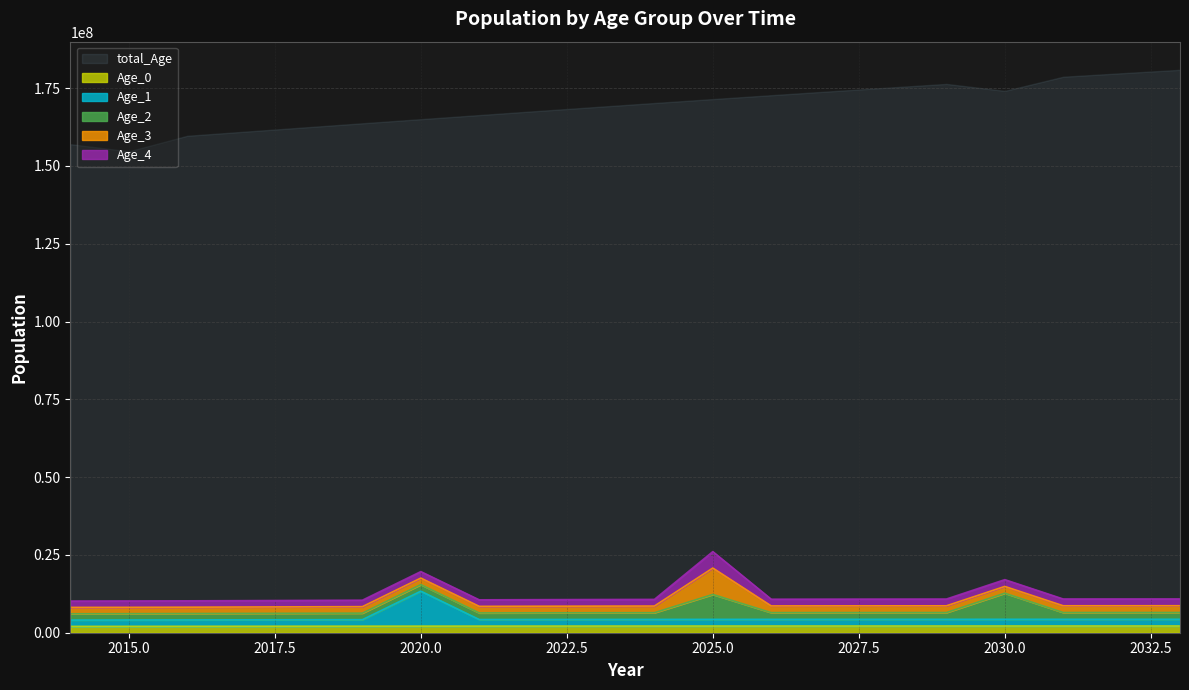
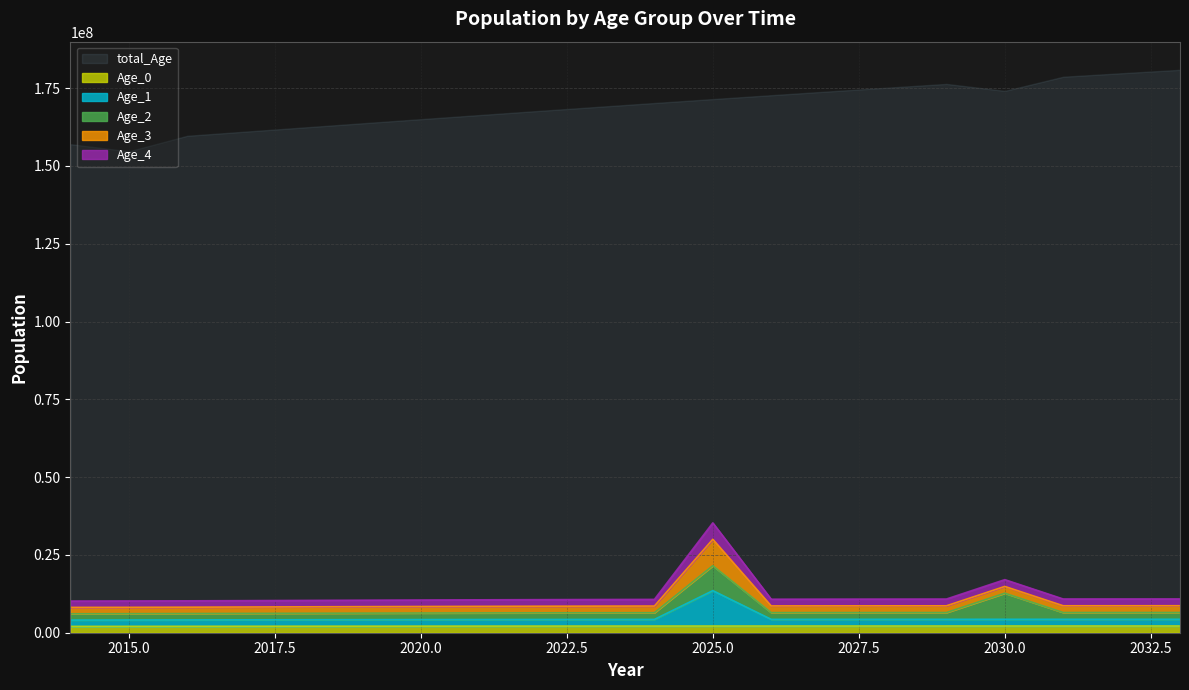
  {
    "total_Age": {
      "2020.0": 165000000,
      "2025.0": 171000000,
      "2030.0": 174000000
    },
    "Age_0": {
      "2015.0": 2000000,
      "2020.0": 2000000,
      "2025.0": 2000000,
      "2030.0": 2000000
    },
    "Age_1": {
      "2015.0": 2000000,
-     "2020.0": 11000000,
-     "2025.0": 2000000,
+     "2020.0": 2000000,
+     "2025.0": 11000000,
      "2030.0": 2000000
    },
    "Age_2": {
      "2015.0": 2000000,
      "2020.0": 2000000,
      "2025.0": 8000000,
      "2030.0": 8000000
    },
    "Age_3": {
      "2015.0": 2000000,
      "2020.0": 2000000,
      "2025.0": 8000000,
      "2030.0": 2000000
    },
    "Age_4": {
      "2015.0": 2000000,
      "2020.0": 2000000,
      "2025.0": 5000000,
      "2030.0": 2000000
    }
  }
